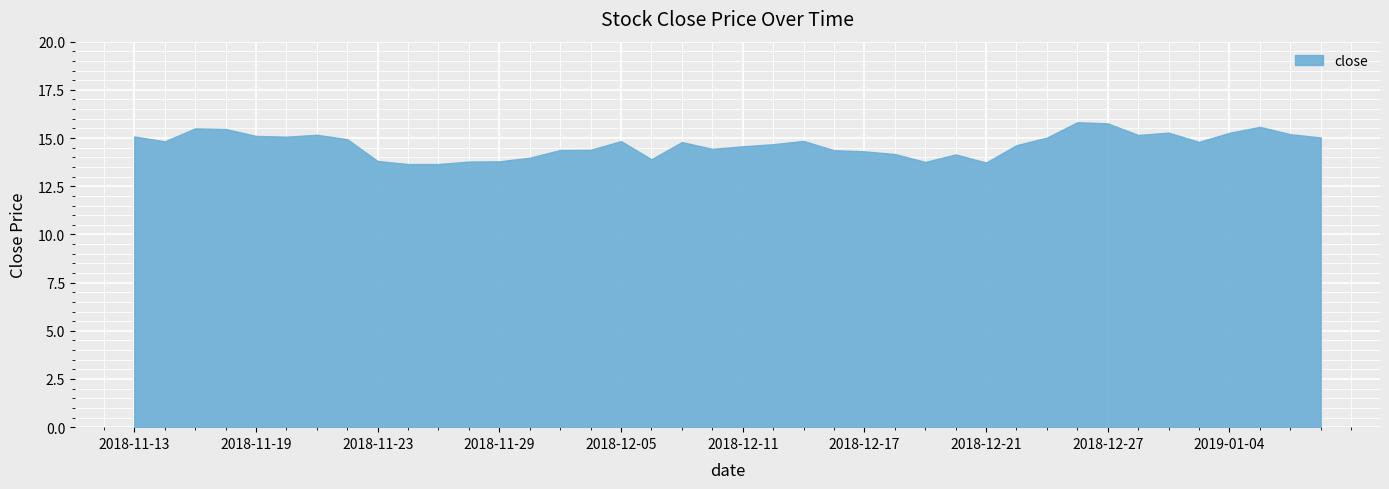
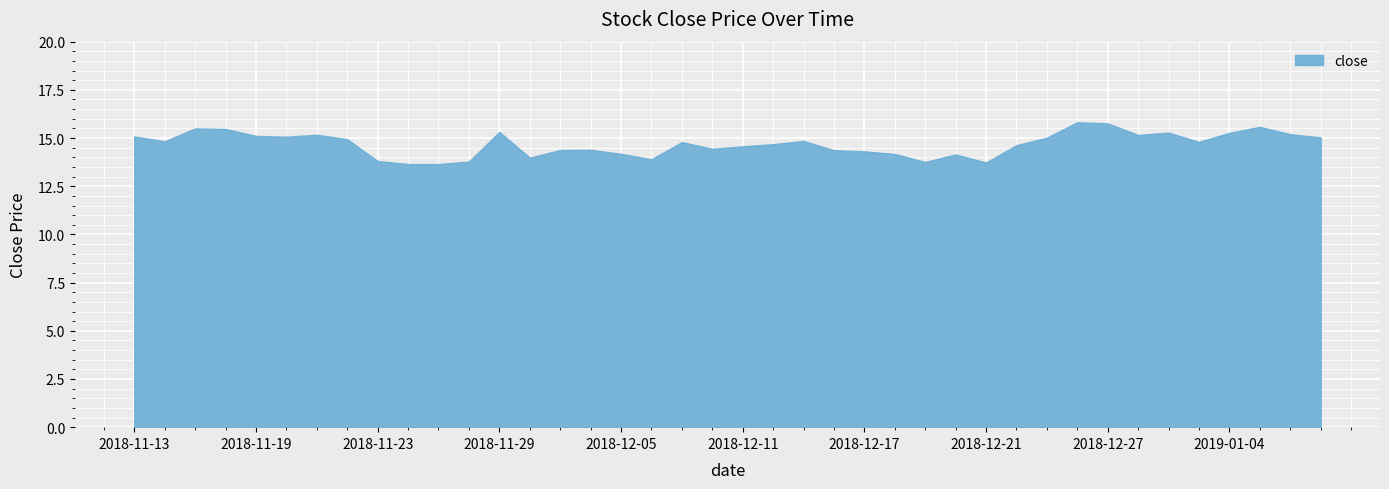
  {
    "2018-11-13": 15.1,
    "2018-11-19": 15.1,
    "2018-11-23": 13.8,
-   "2018-11-29": 13.8,
-   "2018-12-05": 14.8,
+   "2018-11-29": 15.3,
+   "2018-12-05": 14.2,
    "2018-12-11": 14.6,
    "2018-12-17": 14.3,
    "2018-12-21": 13.7,
    "2018-12-27": 15.8,
    "2019-01-04": 15.3
  }
